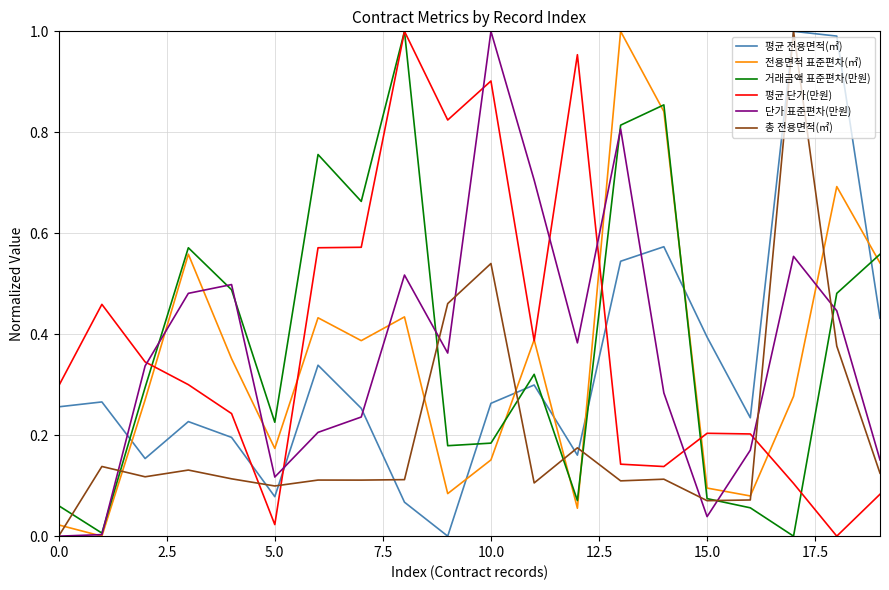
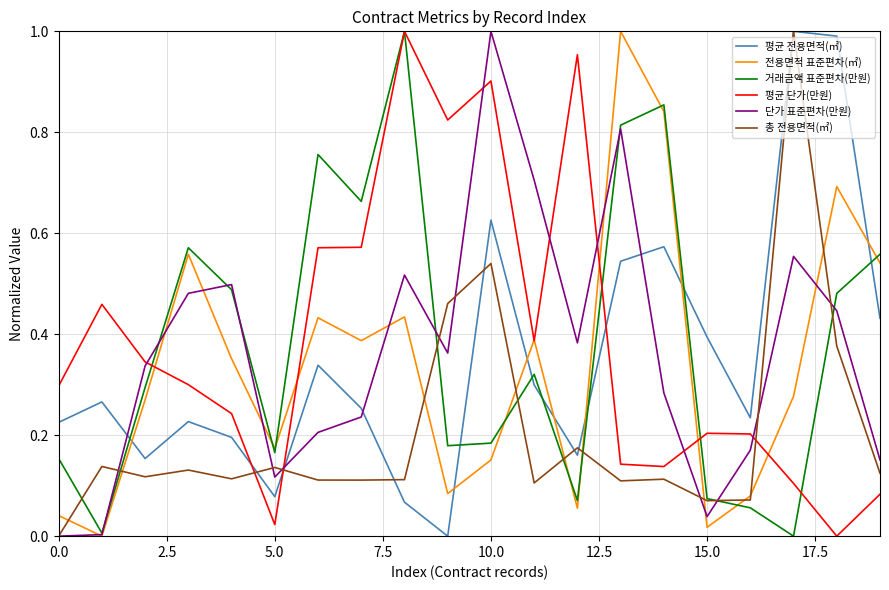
  {
    "평균 전용면적(㎡)": {
-     "0.0": 0.26,
+     "0.0": 0.23,
      "5.0": 0.08,
-     "10.0": 0.26,
+     "10.0": 0.63,
      "15.0": 0.39
    },
    "전용면적 표준편차(㎡)": {
-     "0.0": 0.02,
+     "0.0": 0.04,
      "5.0": 0.17,
      "10.0": 0.15,
-     "15.0": 0.10
+     "15.0": 0.02
    },
    "거래금액 표준편차(만원)": {
-     "0.0": 0.06,
-     "5.0": 0.23,
+     "0.0": 0.15,
+     "5.0": 0.17,
      "10.0": 0.18
    },
    "평균 단가(만원)": {
      "0.0": 0.30,
      "5.0": 0.02,
      "10.0": 0.90,
      "15.0": 0.20
    },
    "단가 표준편차(만원)": {
      "5.0": 0.12,
      "10.0": 1.00,
      "15.0": 0.04
    },
    "총 전용면적(㎡)": {
-     "5.0": 0.10,
+     "5.0": 0.14,
      "10.0": 0.54
    }
  }
